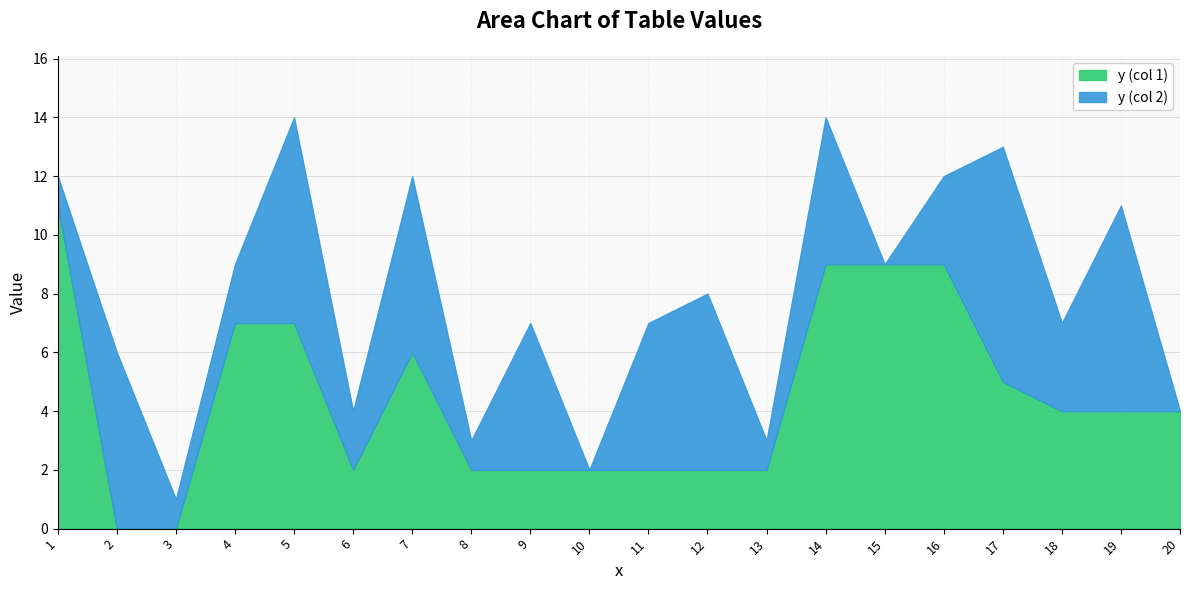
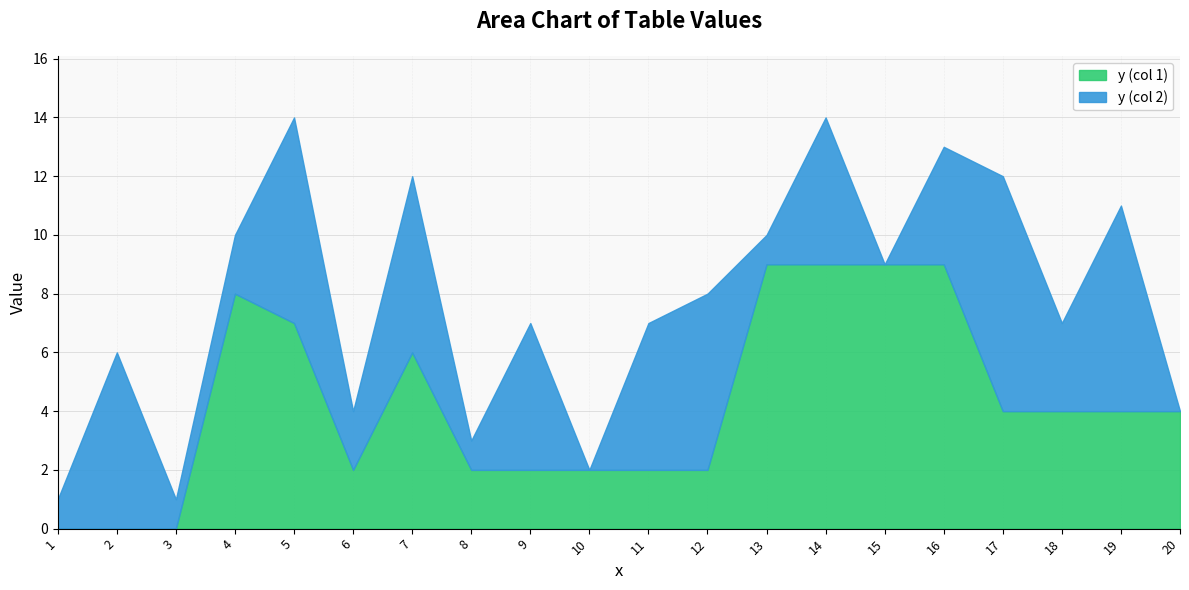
  {
    "y (col 1)": {
-     "1": 11,
+     "1": 0,
      "2": 0,
      "3": 0,
-     "4": 7,
+     "4": 8,
      "5": 7,
      "6": 2,
      "7": 6,
      "8": 2,
      "9": 2,
      "11": 2,
      "12": 2,
-     "13": 2,
+     "13": 9,
      "14": 9,
      "16": 9,
-     "17": 5,
+     "17": 4,
      "18": 4,
      "19": 4
    },
    "y (col 2)": {
-     "16": 3
+     "16": 4
    }
  }
